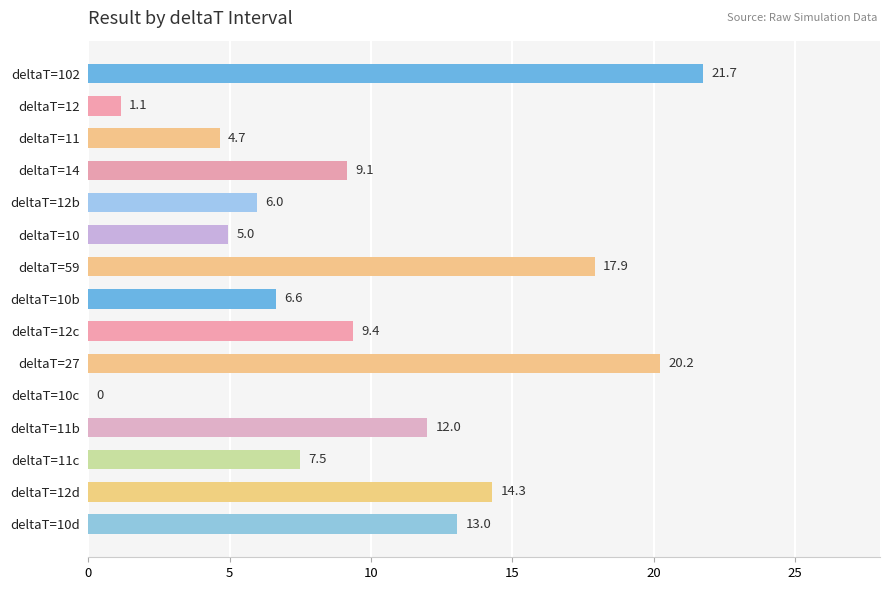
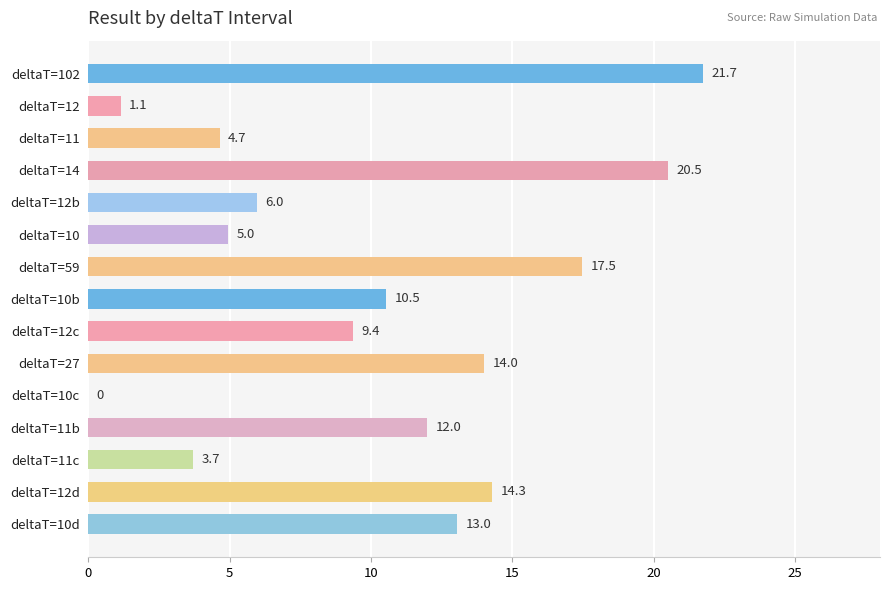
  {
    "deltaT=102": 21.7,
    "deltaT=12": 1.1,
    "deltaT=11": 4.7,
-   "deltaT=14": 9.1,
+   "deltaT=14": 20.5,
    "deltaT=12b": 6.0,
    "deltaT=10": 5.0,
-   "deltaT=59": 17.9,
-   "deltaT=10b": 6.6,
+   "deltaT=59": 17.5,
+   "deltaT=10b": 10.5,
    "deltaT=12c": 9.4,
-   "deltaT=27": 20.2,
+   "deltaT=27": 14.0,
    "deltaT=10c": 0,
    "deltaT=11b": 12.0,
-   "deltaT=11c": 7.5,
+   "deltaT=11c": 3.7,
    "deltaT=12d": 14.3,
    "deltaT=10d": 13.0
  }
